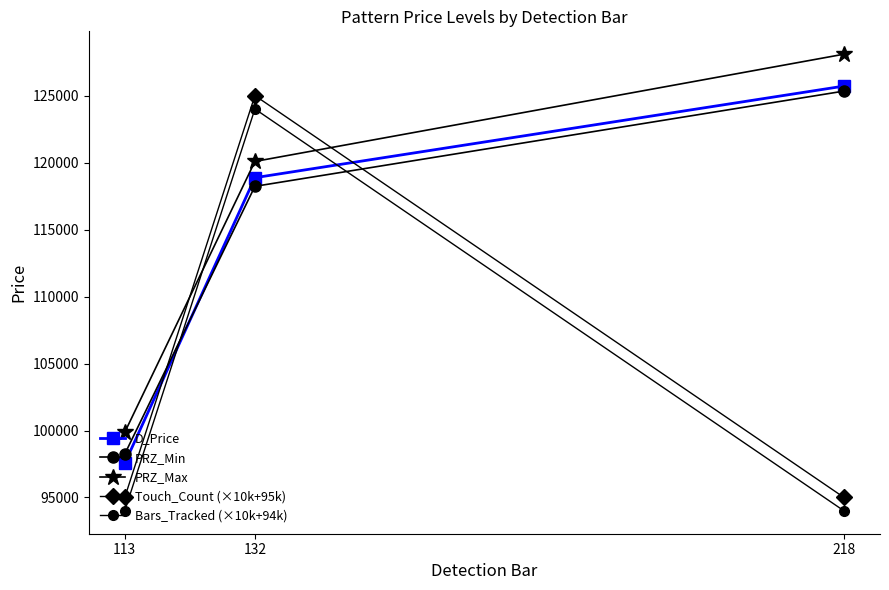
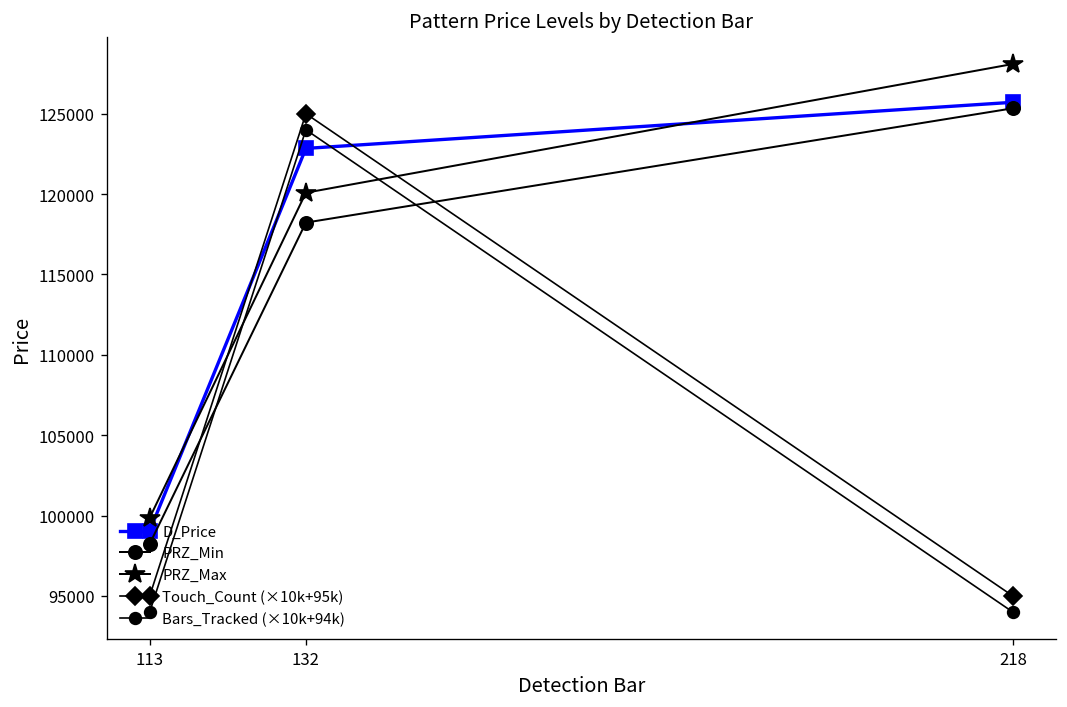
  {
    "D_Price": {
-     "113": 97500,
-     "132": 118900,
+     "113": 99100,
+     "132": 122800,
      "218": 125700
    }
  }
